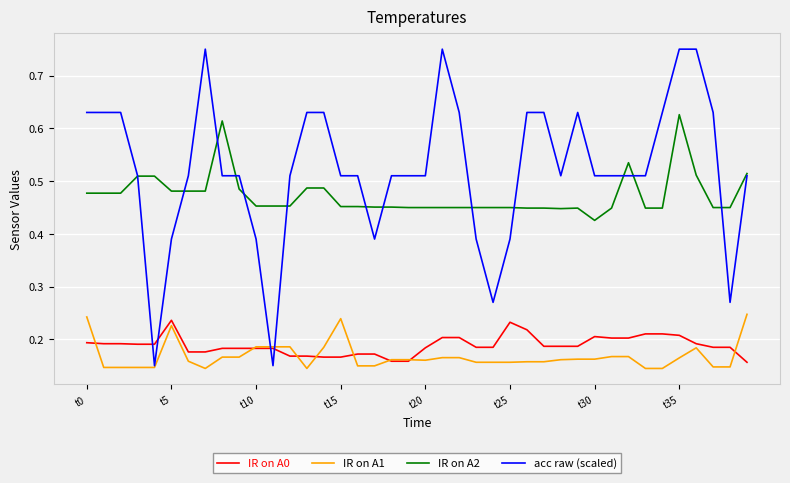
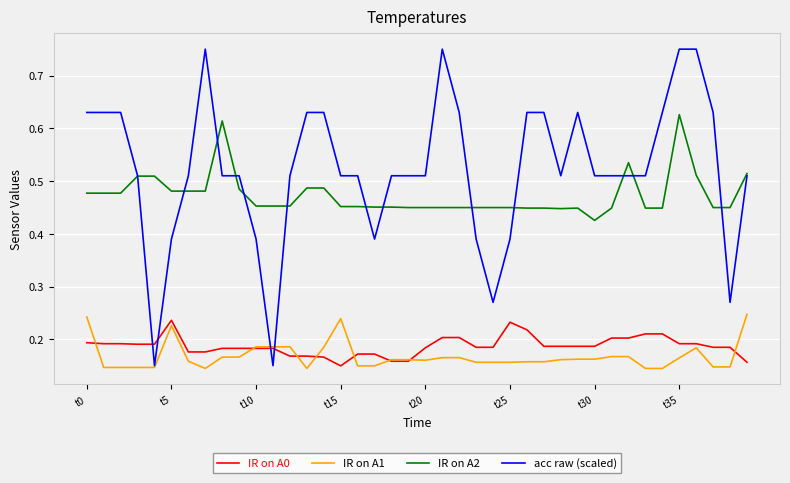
  {
    "IR on A0": {
      "t0": 0.19,
      "t5": 0.24,
-     "t15": 0.17,
+     "t15": 0.15,
      "t20": 0.18,
      "t25": 0.23,
-     "t30": 0.21,
-     "t35": 0.21
+     "t30": 0.19,
+     "t35": 0.19
    },
    "IR on A1": {
      "t0": 0.24,
      "t5": 0.23,
      "t15": 0.24,
      "t20": 0.16,
      "t25": 0.16,
      "t30": 0.16,
      "t35": 0.16
    },
    "IR on A2": {
      "t0": 0.48,
      "t5": 0.48,
      "t10": 0.45,
      "t15": 0.45,
      "t20": 0.45,
      "t25": 0.45,
      "t30": 0.43,
      "t35": 0.63
    },
    "acc raw (scaled)": {
      "t0": 0.63,
      "t5": 0.39,
      "t10": 0.39,
      "t15": 0.51,
      "t20": 0.51,
      "t25": 0.39,
      "t30": 0.51,
      "t35": 0.75
    }
  }
